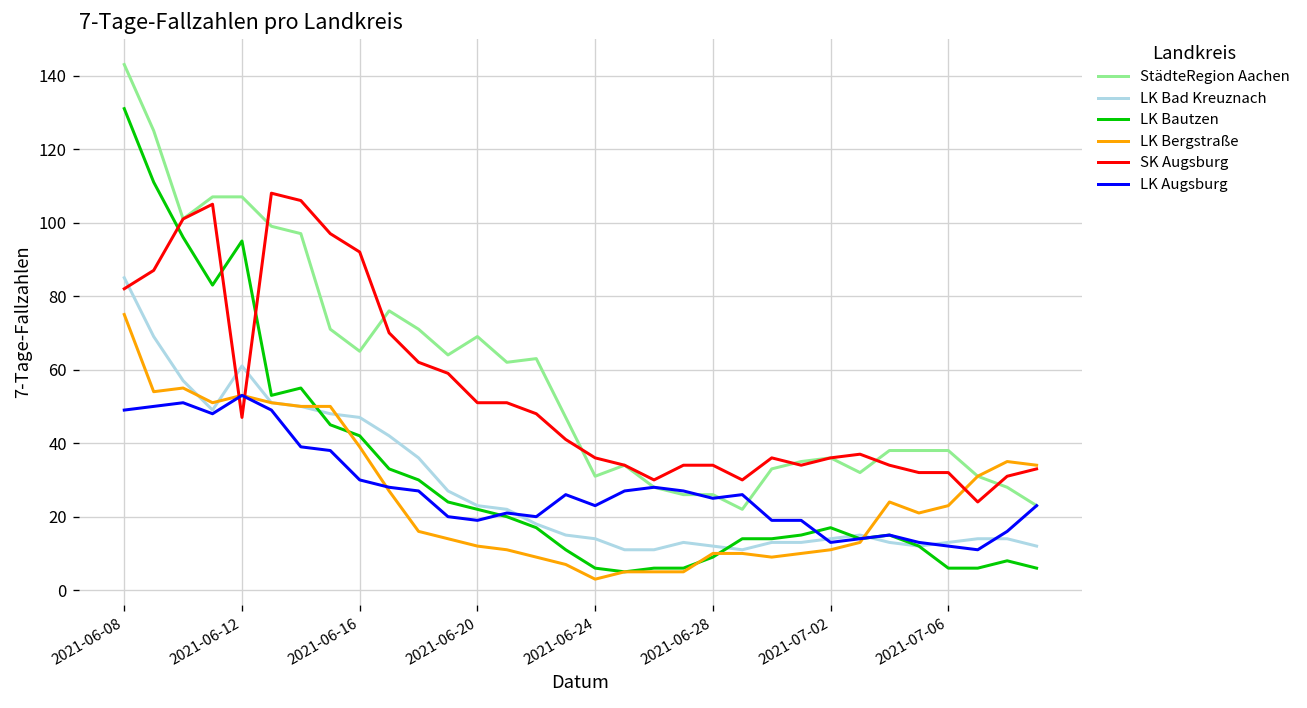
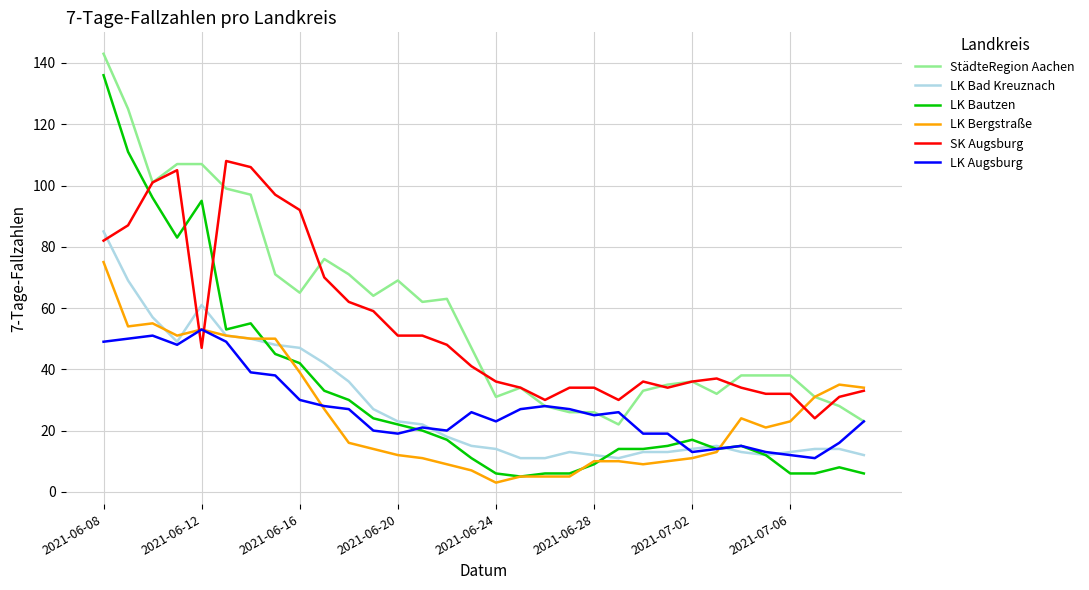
  {
    "StädteRegion Aachen": {
      "2021-06-08": 143,
      "2021-06-12": 107,
      "2021-06-16": 65,
      "2021-06-20": 69,
      "2021-06-24": 31,
      "2021-06-28": 26,
      "2021-07-06": 38
    },
    "LK Bad Kreuznach": {
      "2021-06-08": 85,
      "2021-06-12": 61,
      "2021-06-16": 47,
      "2021-06-20": 23,
      "2021-06-24": 14,
      "2021-06-28": 12,
      "2021-07-02": 14,
      "2021-07-06": 13
    },
    "LK Bautzen": {
-     "2021-06-08": 131,
+     "2021-06-08": 136,
      "2021-06-12": 95,
      "2021-06-16": 42,
      "2021-06-20": 22,
      "2021-06-24": 6,
      "2021-06-28": 9,
      "2021-07-02": 17,
      "2021-07-06": 6
    },
    "LK Bergstraße": {
      "2021-06-08": 75,
      "2021-06-16": 39,
      "2021-06-20": 12,
      "2021-06-24": 3,
      "2021-06-28": 10,
      "2021-07-02": 11,
      "2021-07-06": 23
    },
    "SK Augsburg": {
      "2021-06-08": 82,
      "2021-06-12": 47,
      "2021-06-16": 92,
      "2021-06-20": 51,
      "2021-06-24": 36,
      "2021-06-28": 34,
      "2021-07-06": 32
    },
    "LK Augsburg": {
      "2021-06-08": 49,
      "2021-06-16": 30,
      "2021-06-20": 19,
      "2021-06-24": 23,
      "2021-06-28": 25,
      "2021-07-02": 13,
      "2021-07-06": 12
    }
  }
